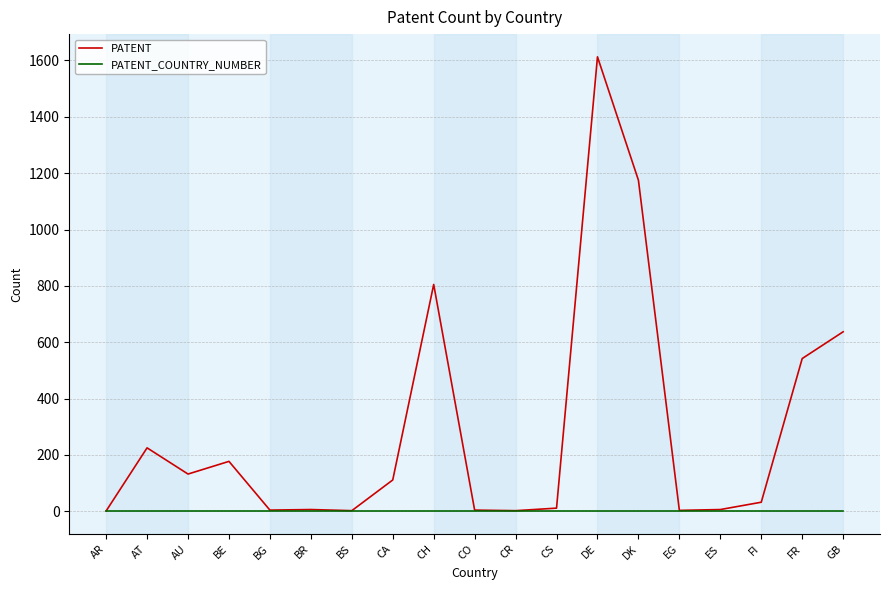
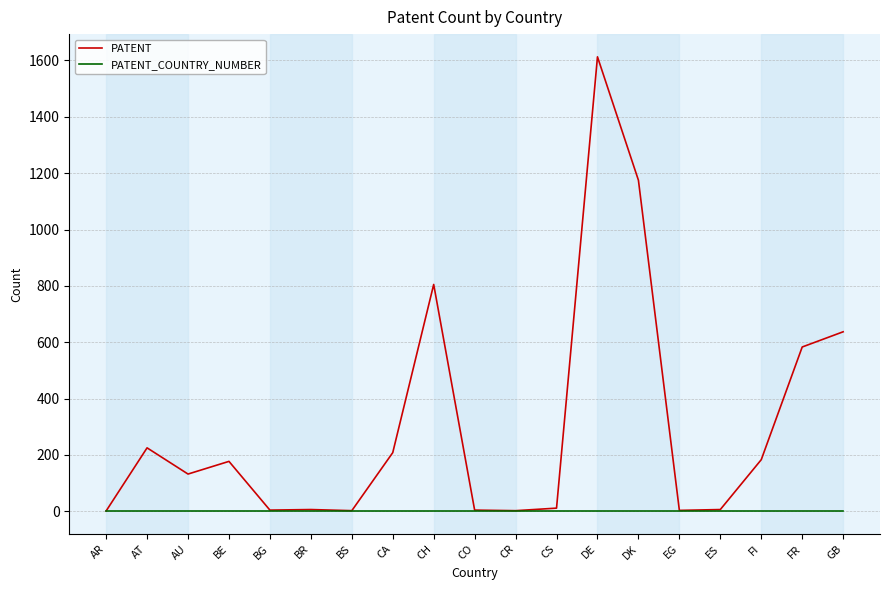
  {
    "PATENT": {
      "AT": 230,
      "AU": 130,
      "BE": 180,
-     "CA": 110,
+     "CA": 210,
      "CH": 810,
      "CS": 10,
      "DE": 1610,
      "DK": 1180,
-     "FI": 30,
-     "FR": 540,
+     "FI": 180,
+     "FR": 580,
      "GB": 640
    },
    "PATENT_COUNTRY_NUMBER": {
      "AT": 0,
      "AU": 0,
      "BE": 0,
      "CA": 0,
      "CH": 0,
      "CS": 0,
      "DE": 0,
      "DK": 0,
      "FI": 0,
      "FR": 0,
      "GB": 0
    }
  }
